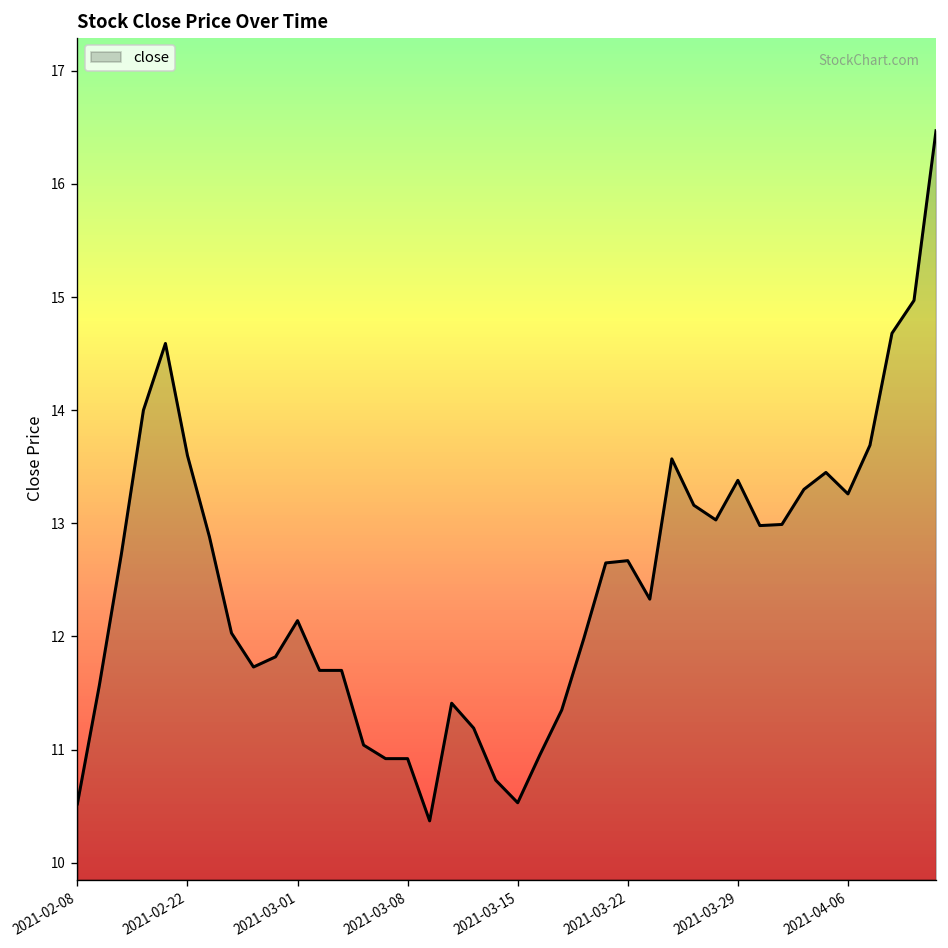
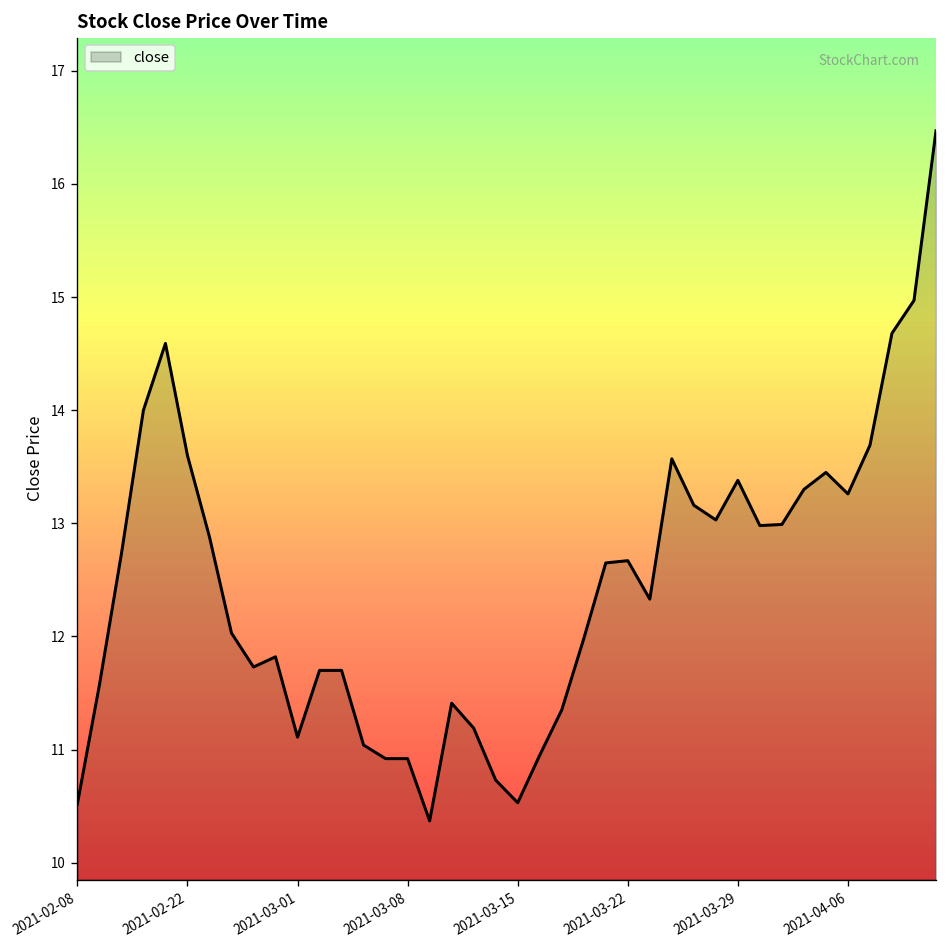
  {
    "2021-02-08": 10.5,
    "2021-02-22": 13.6,
-   "2021-03-01": 12.1,
+   "2021-03-01": 11.1,
    "2021-03-08": 10.9,
    "2021-03-15": 10.5,
    "2021-03-22": 12.7,
    "2021-03-29": 13.4,
    "2021-04-06": 13.3
  }
